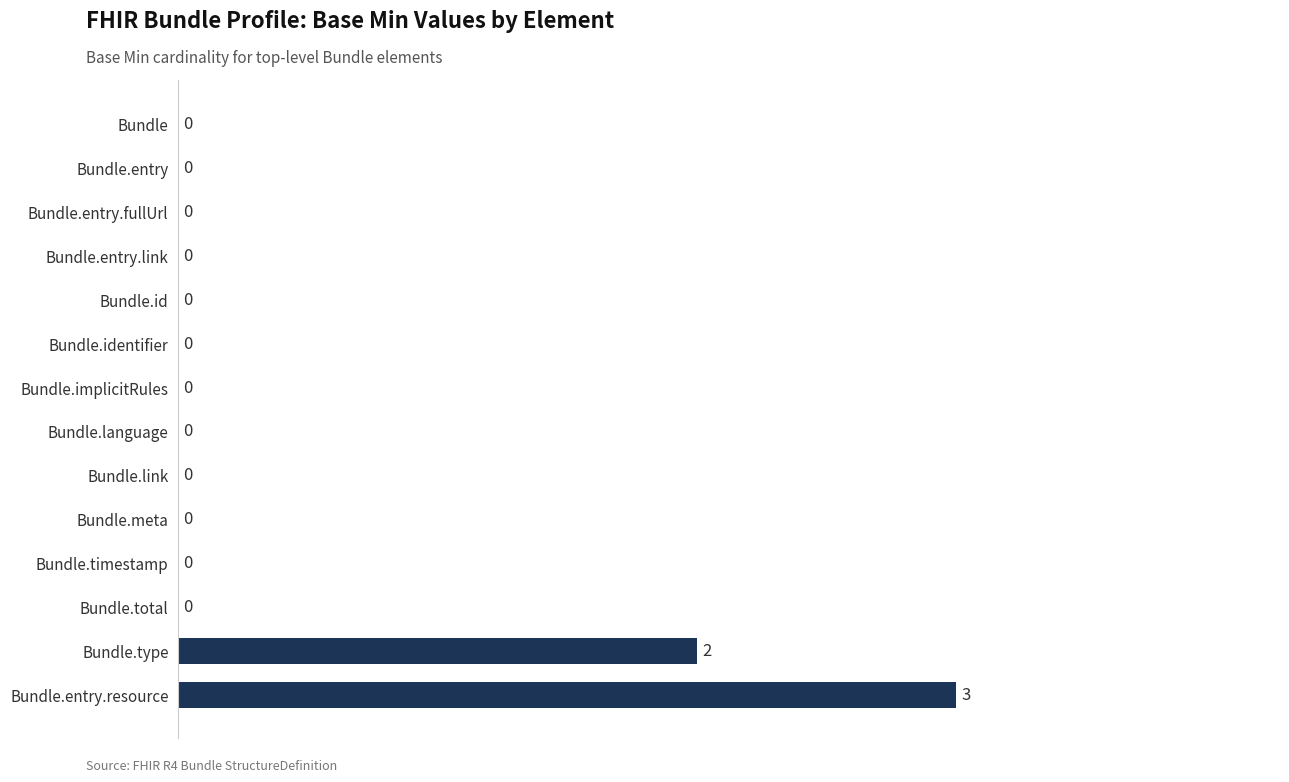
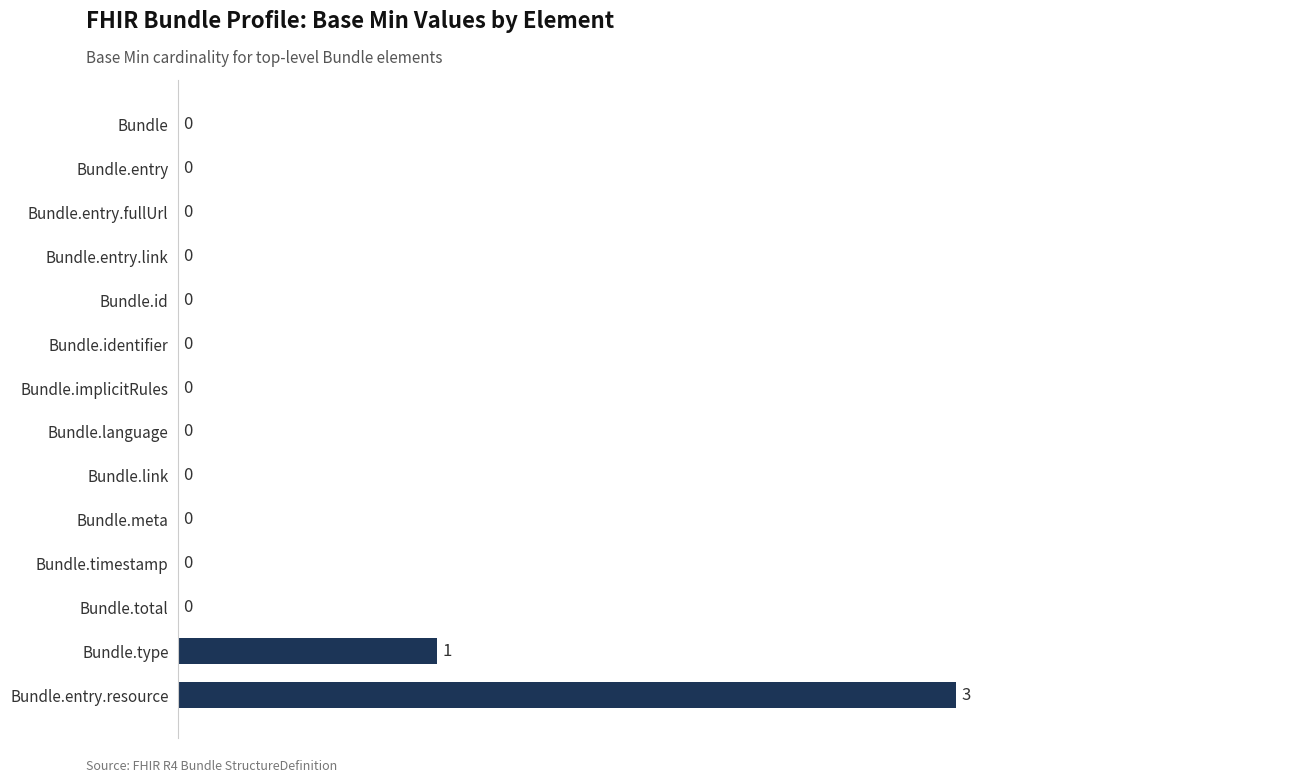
  {
    "Bundle": 0,
    "Bundle.entry": 0,
    "Bundle.entry.fullUrl": 0,
    "Bundle.entry.link": 0,
    "Bundle.id": 0,
    "Bundle.identifier": 0,
    "Bundle.implicitRules": 0,
    "Bundle.language": 0,
    "Bundle.link": 0,
    "Bundle.meta": 0,
    "Bundle.timestamp": 0,
    "Bundle.total": 0,
-   "Bundle.type": 2,
+   "Bundle.type": 1,
    "Bundle.entry.resource": 3
  }
